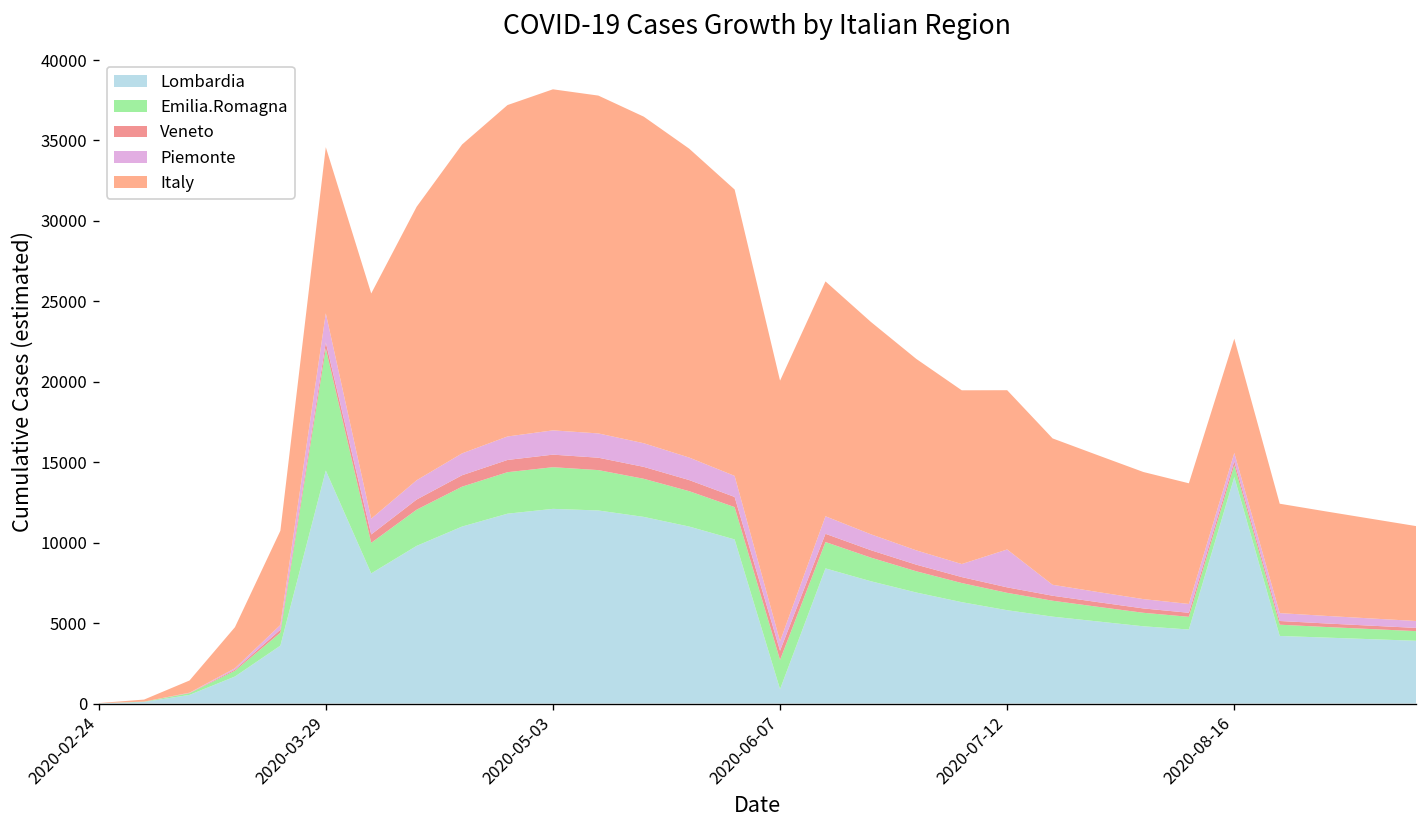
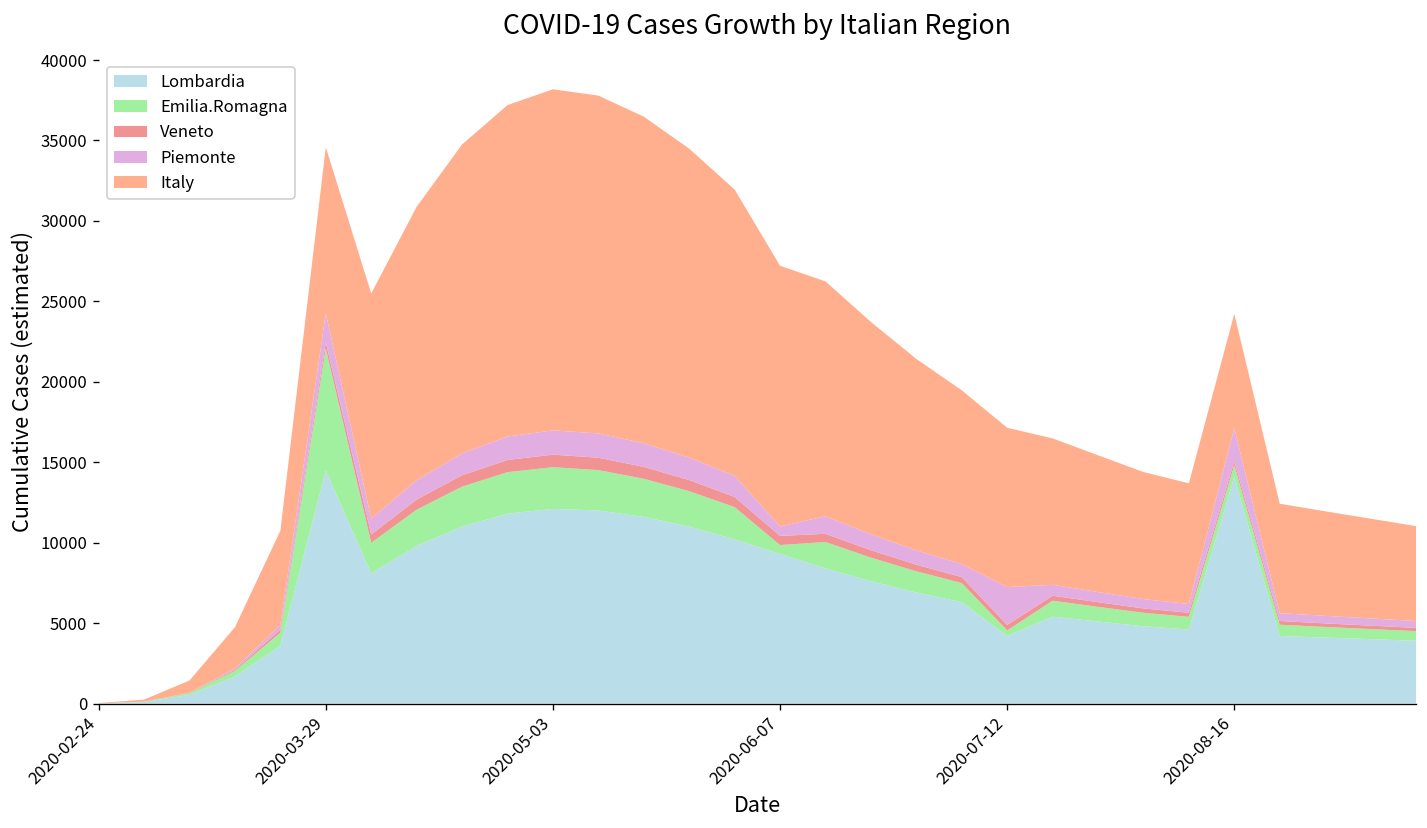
  {
    "Lombardia": {
      "2020-03-29": 14500,
      "2020-05-03": 12100,
-     "2020-06-07": 900,
-     "2020-07-12": 5800,
+     "2020-06-07": 9300,
+     "2020-07-12": 4200,
      "2020-08-16": 14100
    },
    "Emilia.Romagna": {
      "2020-03-29": 7600,
      "2020-05-03": 2600,
-     "2020-06-07": 1800,
-     "2020-07-12": 1100,
+     "2020-06-07": 600,
+     "2020-07-12": 300,
      "2020-08-16": 700
    },
    "Piemonte": {
      "2020-03-29": 1800,
      "2020-05-03": 1500,
      "2020-06-07": 600,
      "2020-07-12": 2400,
-     "2020-08-16": 500
+     "2020-08-16": 2100
    }
  }
